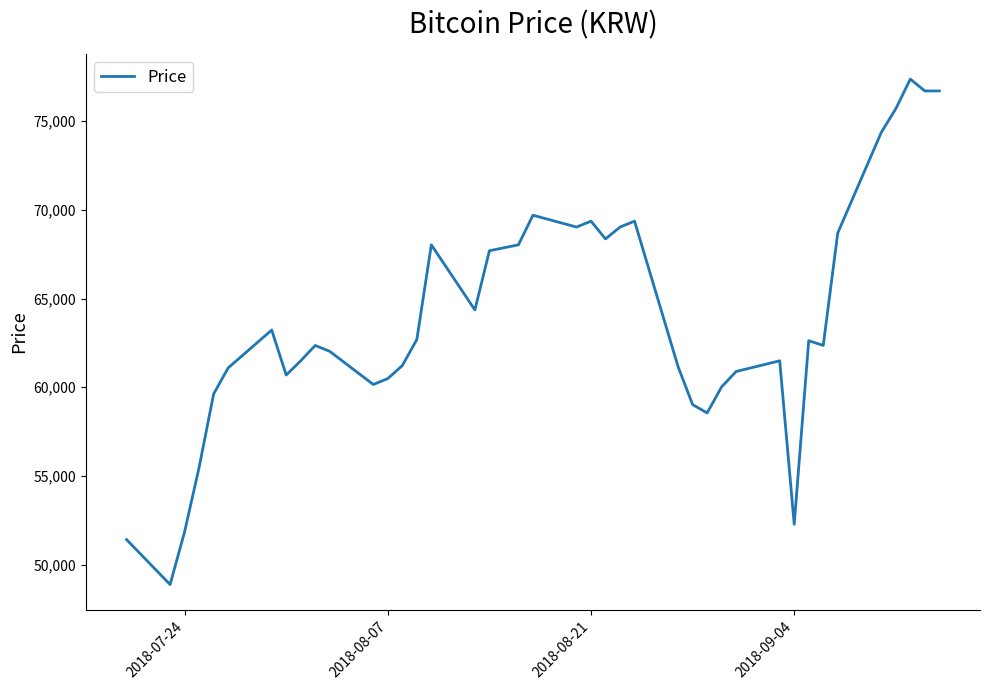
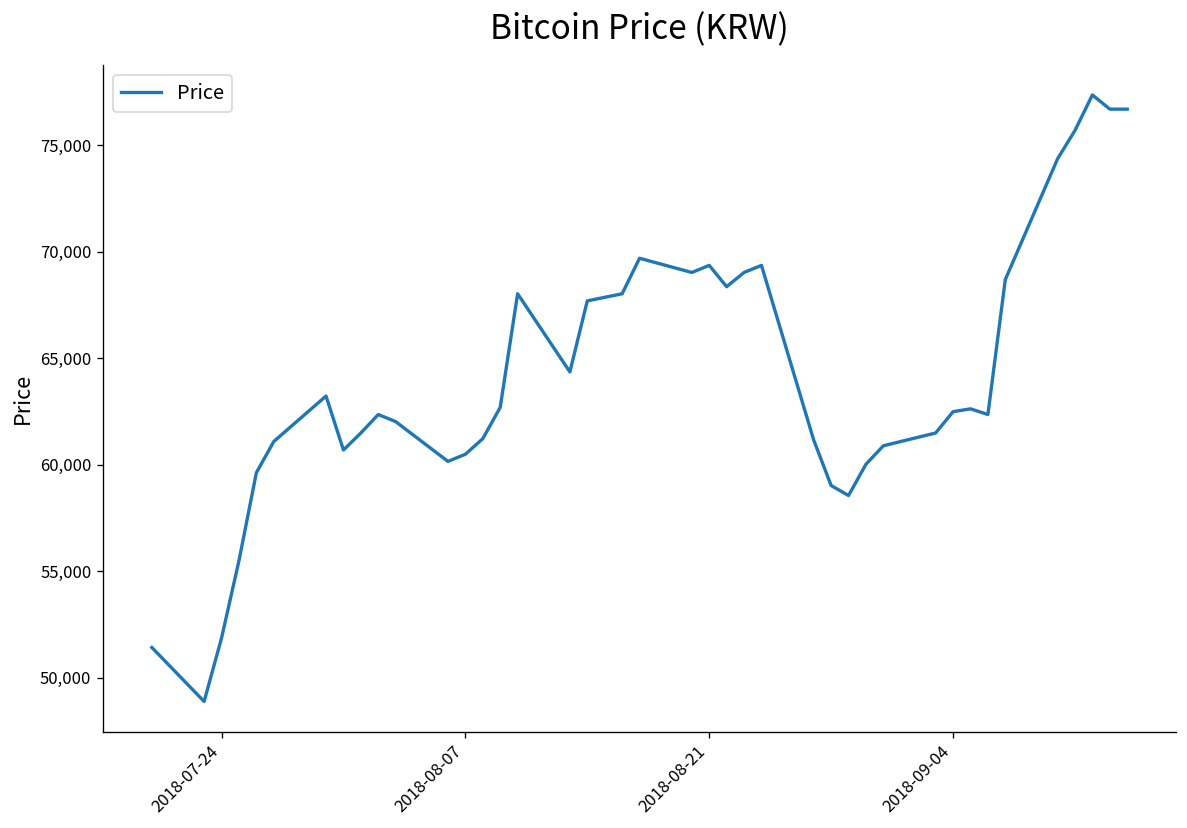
  {
    "2018-07-24": "51,900",
    "2018-08-07": "60,500",
    "2018-08-21": "69,400",
-   "2018-09-04": "52,300"
+   "2018-09-04": "62,500"
  }
